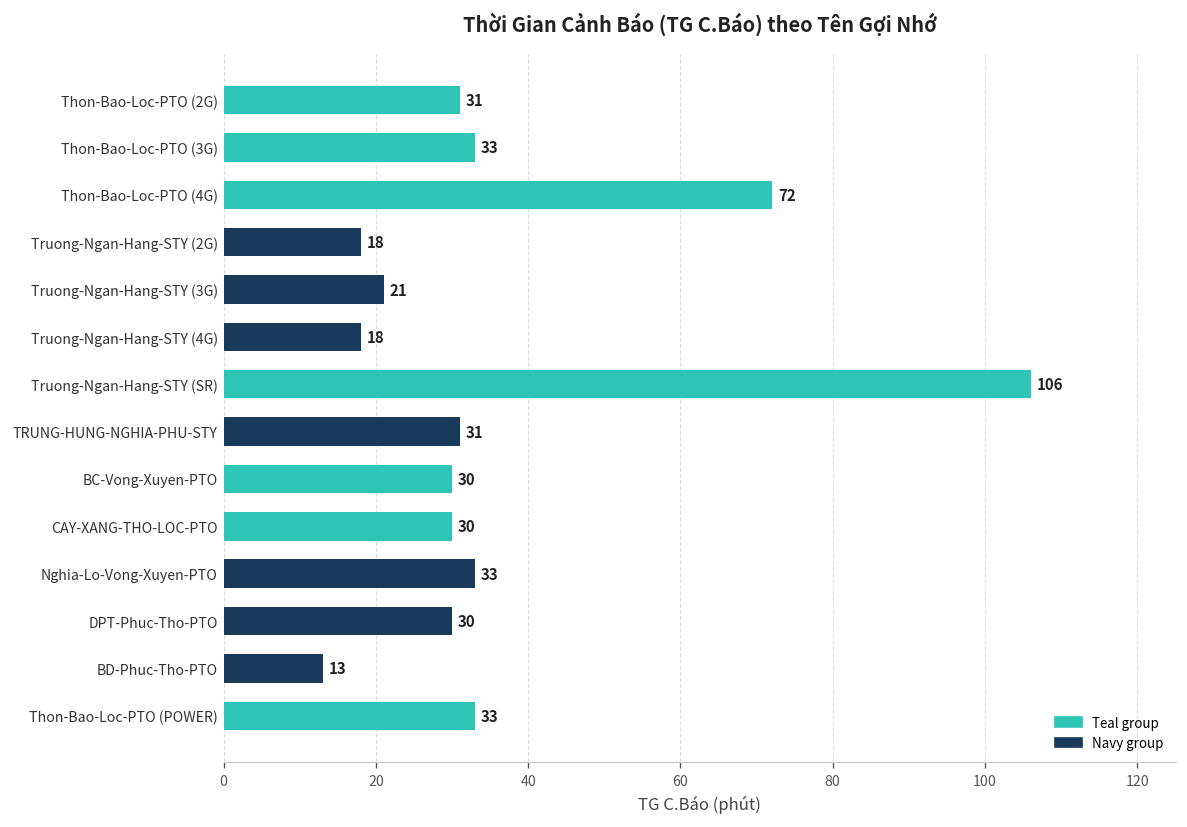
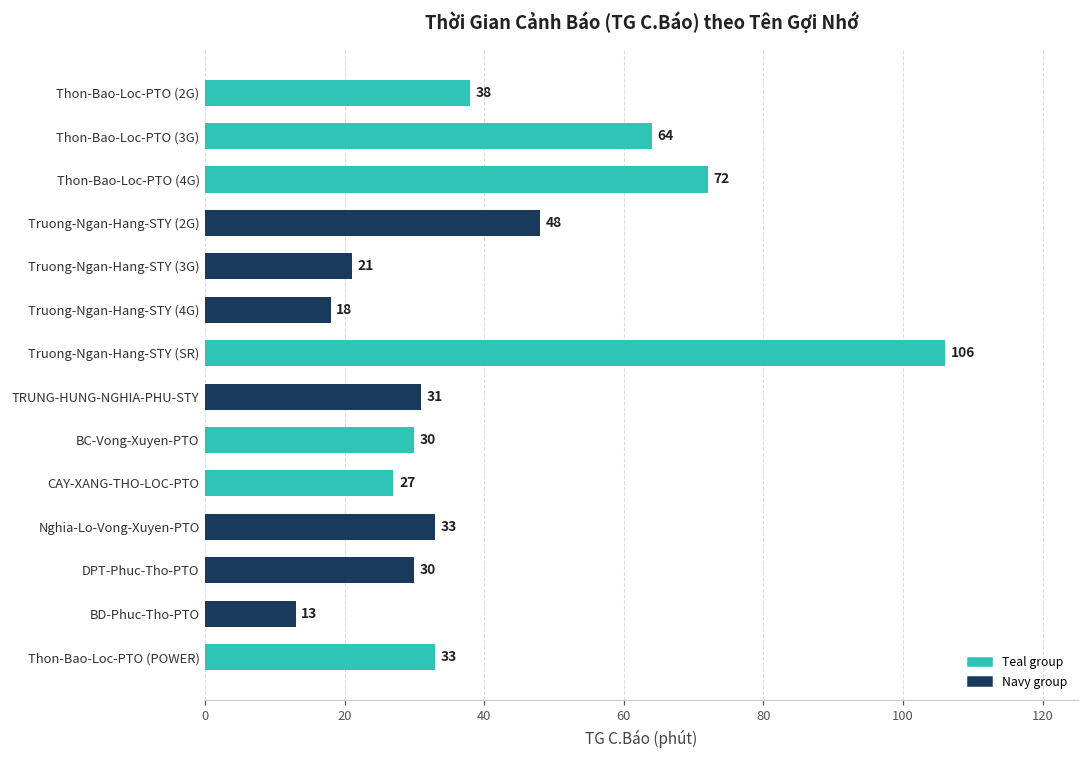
  {
-   "Thon-Bao-Loc-PTO (2G)": 31,
-   "Thon-Bao-Loc-PTO (3G)": 33,
+   "Thon-Bao-Loc-PTO (2G)": 38,
+   "Thon-Bao-Loc-PTO (3G)": 64,
    "Thon-Bao-Loc-PTO (4G)": 72,
-   "Truong-Ngan-Hang-STY (2G)": 18,
+   "Truong-Ngan-Hang-STY (2G)": 48,
    "Truong-Ngan-Hang-STY (3G)": 21,
    "Truong-Ngan-Hang-STY (4G)": 18,
    "Truong-Ngan-Hang-STY (SR)": 106,
    "TRUNG-HUNG-NGHIA-PHU-STY": 31,
    "BC-Vong-Xuyen-PTO": 30,
-   "CAY-XANG-THO-LOC-PTO": 30,
+   "CAY-XANG-THO-LOC-PTO": 27,
    "Nghia-Lo-Vong-Xuyen-PTO": 33,
    "DPT-Phuc-Tho-PTO": 30,
    "BD-Phuc-Tho-PTO": 13,
    "Thon-Bao-Loc-PTO (POWER)": 33
  }
